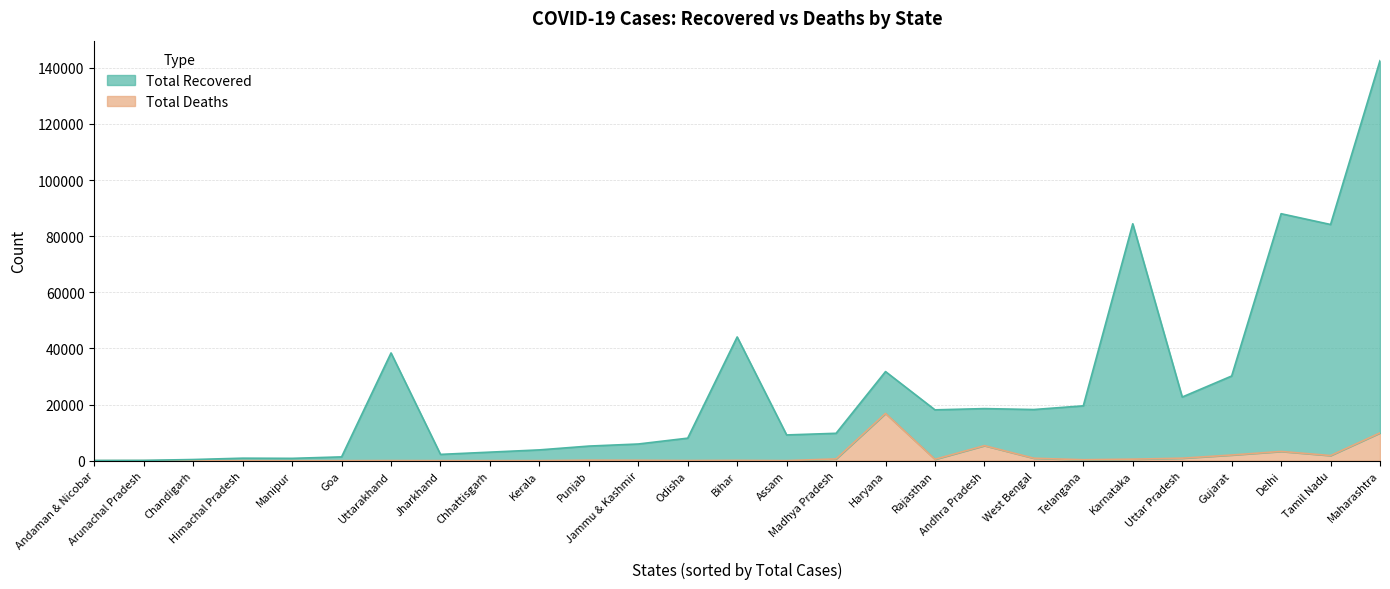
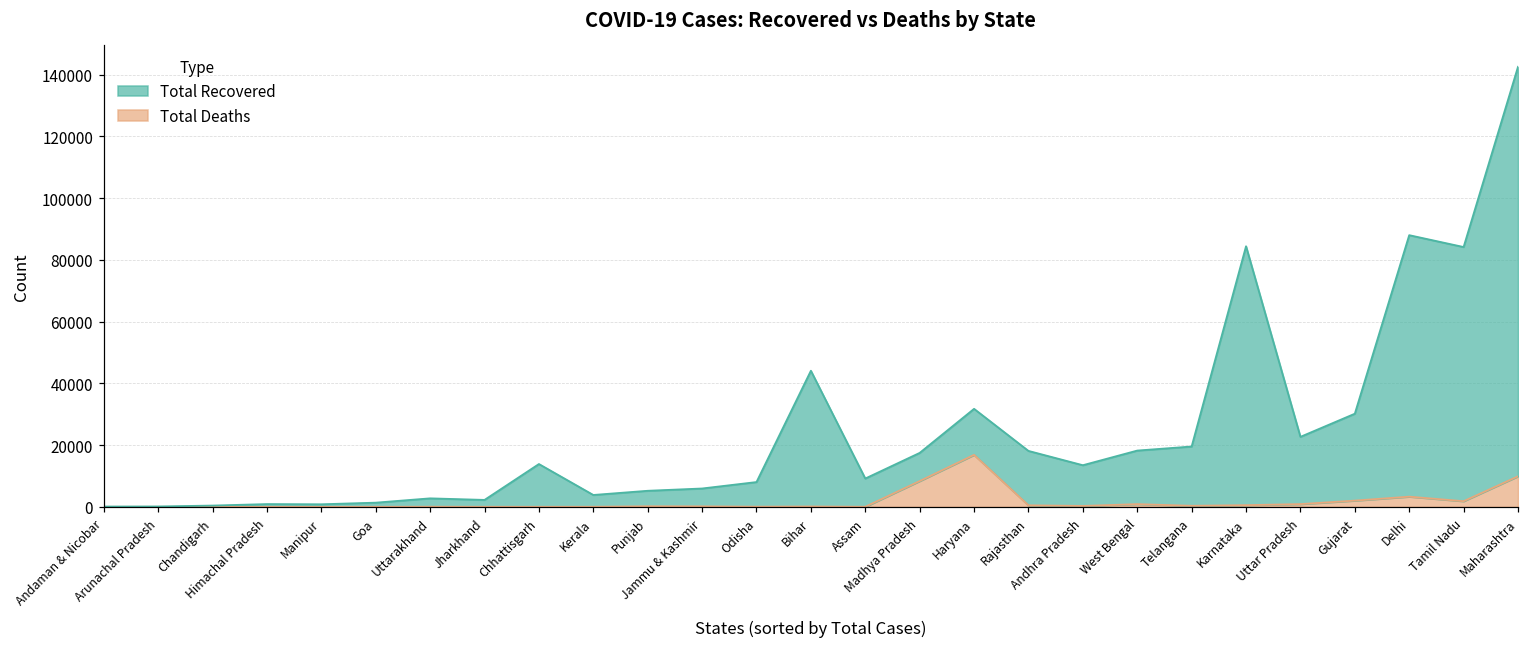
  {
    "Total Deaths": {
      "Goa": 0,
      "Uttarakhand": 0,
      "Jharkhand": 0,
      "Chhattisgarh": 0,
      "Kerala": 0,
      "Punjab": 0,
      "Jammu & Kashmir": 0,
      "Odisha": 0,
      "Bihar": 0,
      "Assam": 0,
-     "Madhya Pradesh": 1000,
+     "Madhya Pradesh": 8000,
      "Haryana": 17000,
      "Rajasthan": 0,
-     "Andhra Pradesh": 5000,
+     "Andhra Pradesh": 0,
      "West Bengal": 1000,
      "Telangana": 0,
      "Karnataka": 1000,
      "Uttar Pradesh": 1000,
      "Gujarat": 2000,
      "Delhi": 3000,
      "Tamil Nadu": 2000,
      "Maharashtra": 10000
    },
    "Total Recovered": {
      "Goa": 1000,
-     "Uttarakhand": 38000,
+     "Uttarakhand": 3000,
      "Jharkhand": 2000,
-     "Chhattisgarh": 3000,
+     "Chhattisgarh": 14000,
      "Kerala": 4000,
      "Punjab": 5000,
      "Jammu & Kashmir": 6000,
      "Odisha": 8000,
      "Bihar": 44000,
      "Assam": 9000,
      "Madhya Pradesh": 9000,
      "Haryana": 15000,
      "Rajasthan": 18000,
      "Andhra Pradesh": 13000,
      "West Bengal": 17000,
      "Telangana": 19000,
      "Karnataka": 84000,
      "Uttar Pradesh": 22000,
      "Gujarat": 28000,
      "Delhi": 85000,
      "Tamil Nadu": 82000,
      "Maharashtra": 133000
    }
  }
